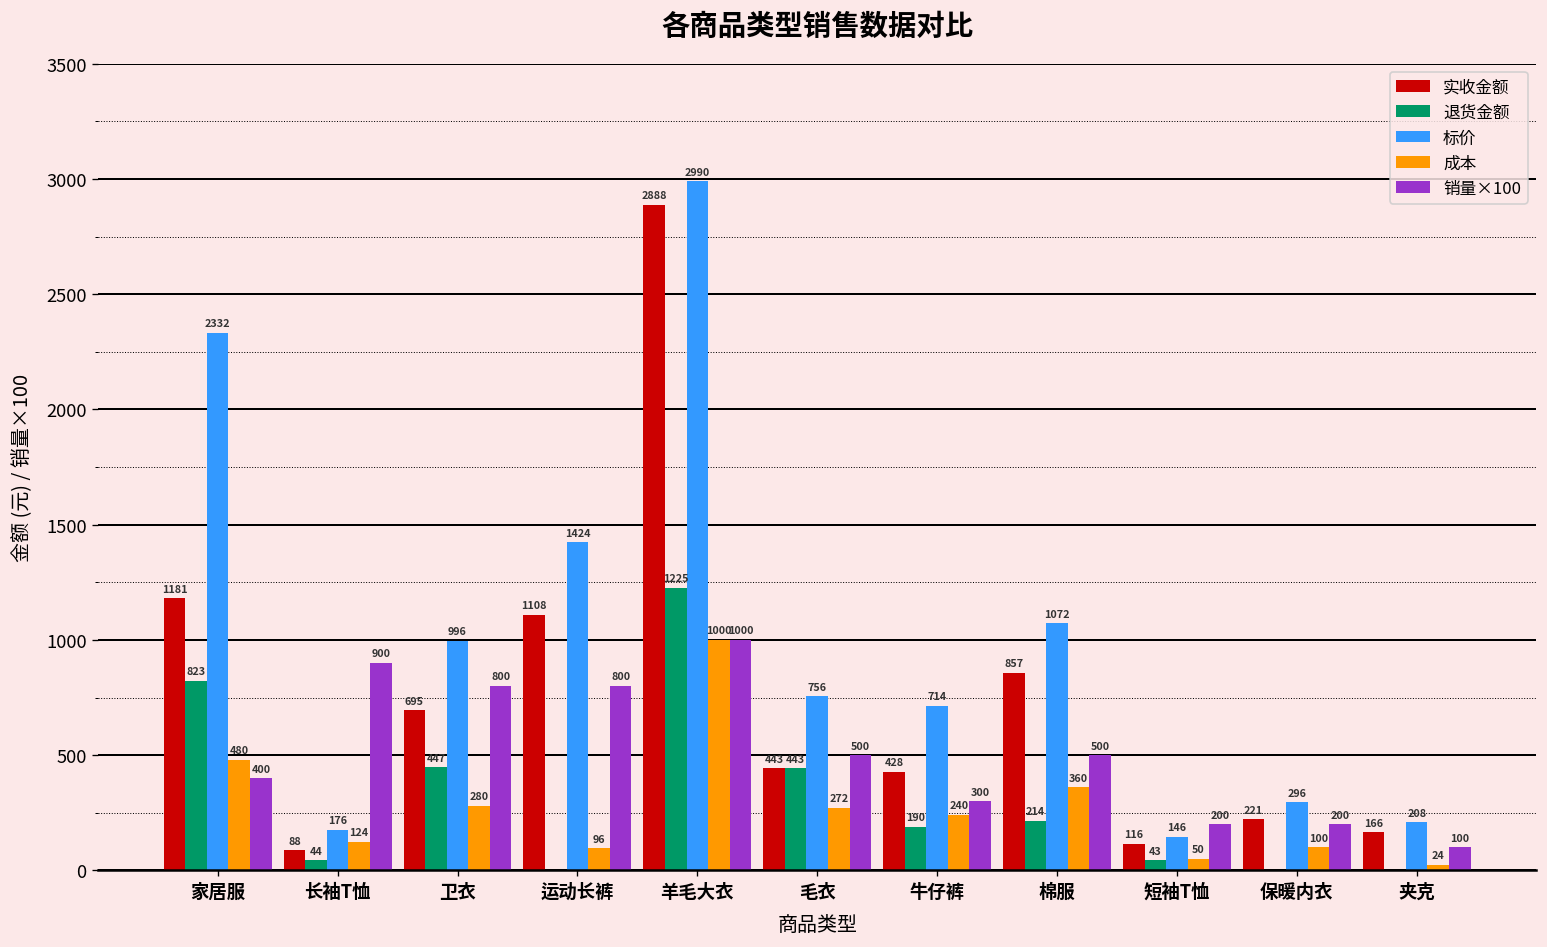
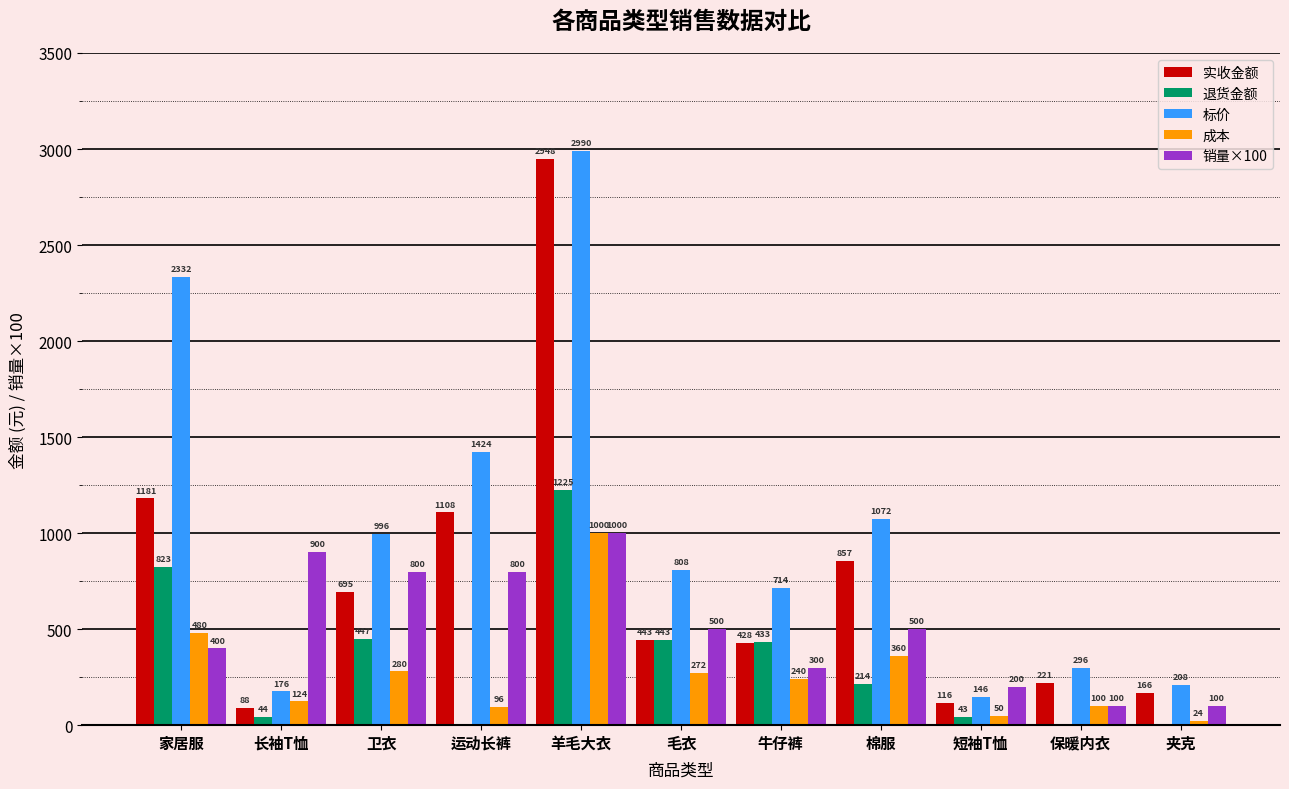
  {
    "实收金额": {
      "家居服": 1181,
      "长袖T恤": 88,
      "卫衣": 695,
      "运动长裤": 1108,
-     "羊毛大衣": 2888,
+     "羊毛大衣": 2948,
      "毛衣": 443,
      "牛仔裤": 428,
      "棉服": 857,
      "短袖T恤": 116,
      "保暖内衣": 221,
      "夹克": 166
    },
    "退货金额": {
      "家居服": 823,
      "长袖T恤": 44,
      "卫衣": 447,
      "羊毛大衣": 1225,
      "毛衣": 443,
-     "牛仔裤": 190,
+     "牛仔裤": 433,
      "棉服": 214,
      "短袖T恤": 43
    },
    "标价": {
      "家居服": 2332,
      "长袖T恤": 176,
      "卫衣": 996,
      "运动长裤": 1424,
      "羊毛大衣": 2990,
-     "毛衣": 756,
+     "毛衣": 808,
      "牛仔裤": 714,
      "棉服": 1072,
      "短袖T恤": 146,
      "保暖内衣": 296,
      "夹克": 208
    },
    "成本": {
      "家居服": 480,
      "长袖T恤": 124,
      "卫衣": 280,
      "运动长裤": 96,
      "羊毛大衣": 1000,
      "毛衣": 272,
      "牛仔裤": 240,
      "棉服": 360,
      "短袖T恤": 50,
      "保暖内衣": 100,
      "夹克": 24
    },
    "销量×100": {
      "家居服": 400,
      "长袖T恤": 900,
      "卫衣": 800,
      "运动长裤": 800,
      "羊毛大衣": 1000,
      "毛衣": 500,
      "牛仔裤": 300,
      "棉服": 500,
      "短袖T恤": 200,
-     "保暖内衣": 200,
+     "保暖内衣": 100,
      "夹克": 100
    }
  }
